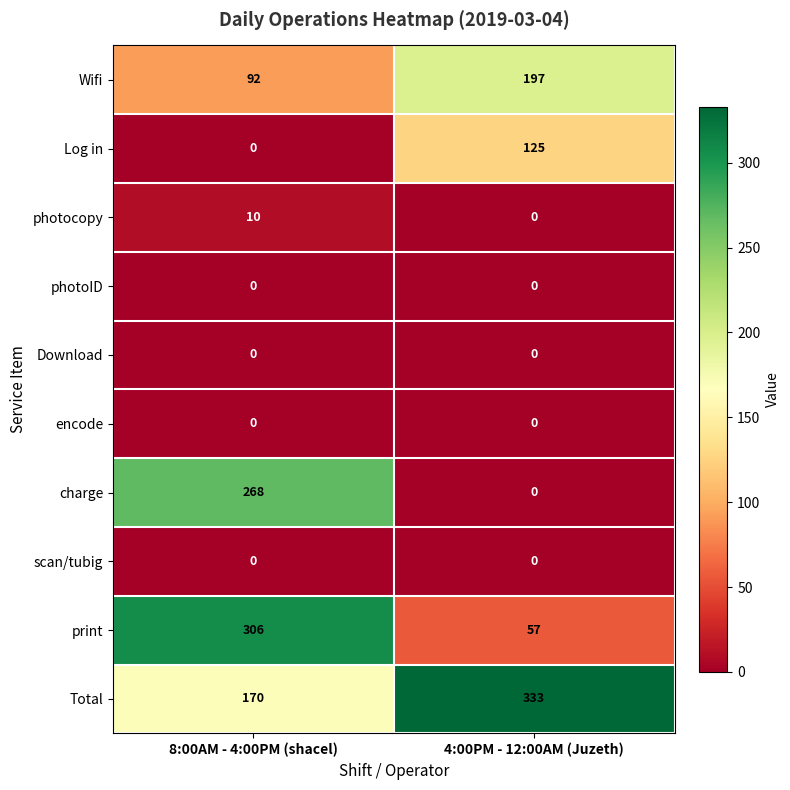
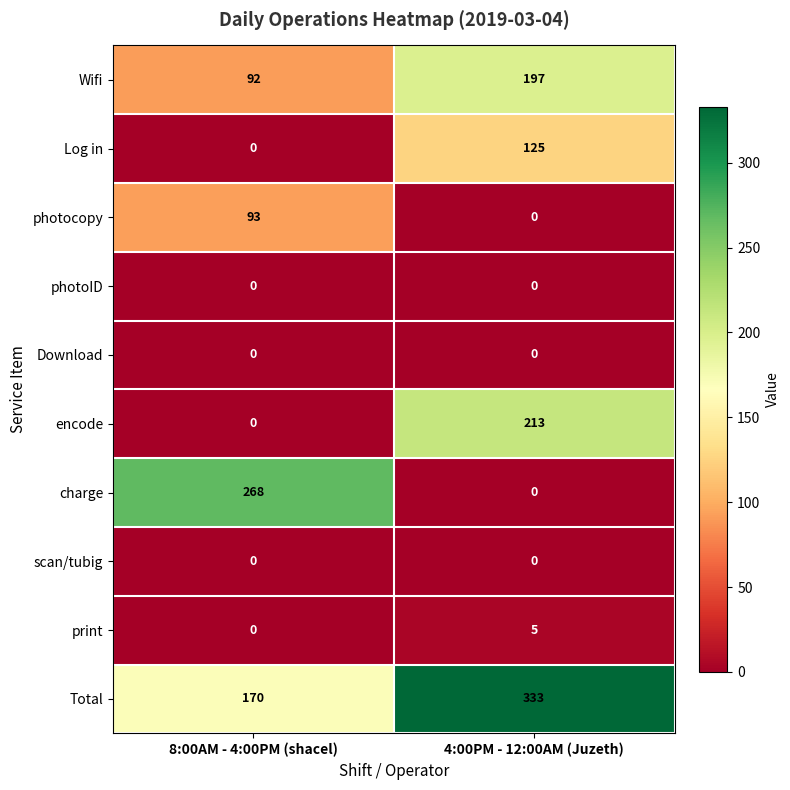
  {
    "Wifi": {
      "8:00AM - 4:00PM (shacel)": 92,
      "4:00PM - 12:00AM (Juzeth)": 197
    },
    "Log in": {
      "8:00AM - 4:00PM (shacel)": 0,
      "4:00PM - 12:00AM (Juzeth)": 125
    },
    "photocopy": {
-     "8:00AM - 4:00PM (shacel)": 10,
+     "8:00AM - 4:00PM (shacel)": 93,
      "4:00PM - 12:00AM (Juzeth)": 0
    },
    "photoID": {
      "8:00AM - 4:00PM (shacel)": 0,
      "4:00PM - 12:00AM (Juzeth)": 0
    },
    "Download": {
      "8:00AM - 4:00PM (shacel)": 0,
      "4:00PM - 12:00AM (Juzeth)": 0
    },
    "encode": {
      "8:00AM - 4:00PM (shacel)": 0,
-     "4:00PM - 12:00AM (Juzeth)": 0
+     "4:00PM - 12:00AM (Juzeth)": 213
    },
    "charge": {
      "8:00AM - 4:00PM (shacel)": 268,
      "4:00PM - 12:00AM (Juzeth)": 0
    },
    "scan/tubig": {
      "8:00AM - 4:00PM (shacel)": 0,
      "4:00PM - 12:00AM (Juzeth)": 0
    },
    "print": {
-     "8:00AM - 4:00PM (shacel)": 306,
-     "4:00PM - 12:00AM (Juzeth)": 57
+     "8:00AM - 4:00PM (shacel)": 0,
+     "4:00PM - 12:00AM (Juzeth)": 5
    },
    "Total": {
      "8:00AM - 4:00PM (shacel)": 170,
      "4:00PM - 12:00AM (Juzeth)": 333
    }
  }
